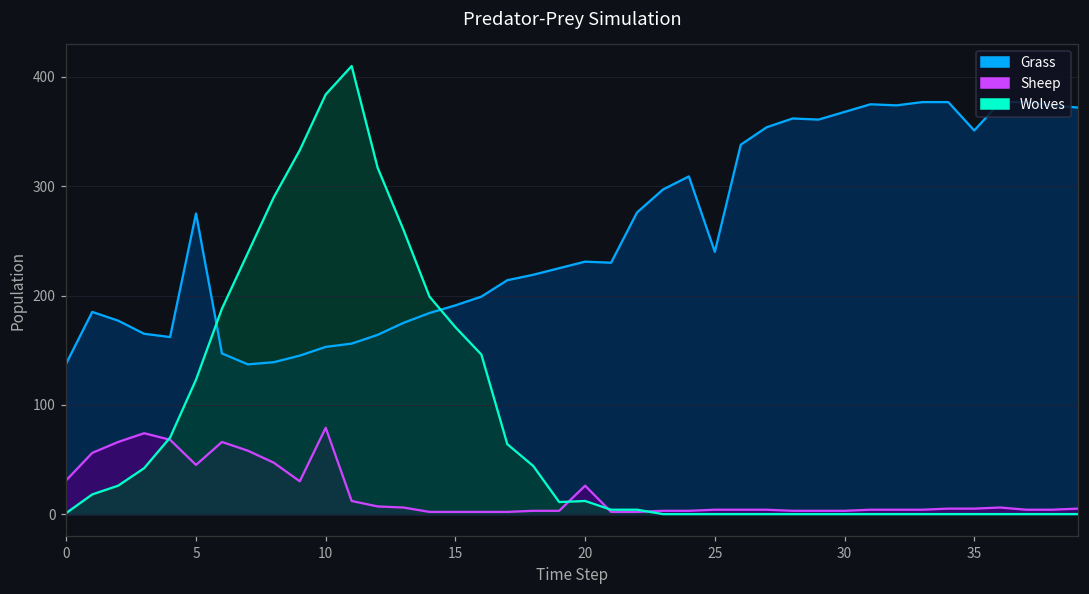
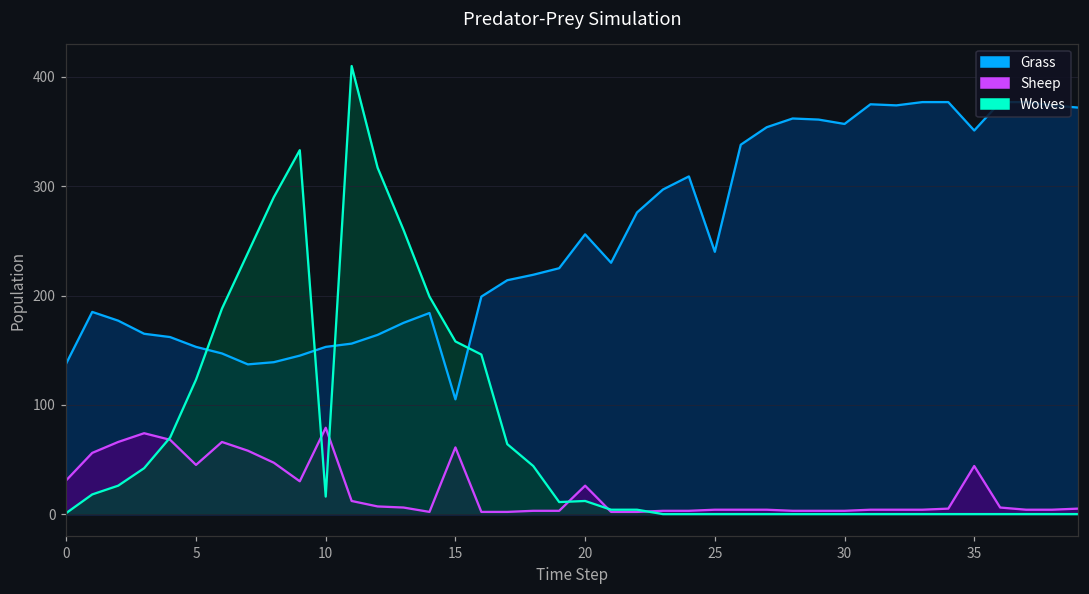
  {
    "Grass": {
      "0": 140,
-     "5": 280,
+     "5": 150,
      "10": 150,
-     "15": 190,
-     "20": 230,
+     "15": 110,
+     "20": 260,
      "25": 240,
-     "30": 370,
+     "30": 360,
      "35": 350
    },
    "Sheep": {
      "0": 30,
      "5": 50,
      "10": 80,
-     "15": 0,
+     "15": 60,
      "20": 30,
      "25": 0,
      "30": 0,
-     "35": 10
+     "35": 40
    },
    "Wolves": {
      "0": 0,
      "5": 120,
-     "10": 380,
-     "15": 170,
+     "10": 20,
+     "15": 160,
      "20": 10,
      "25": 0,
      "30": 0,
      "35": 0
    }
  }
